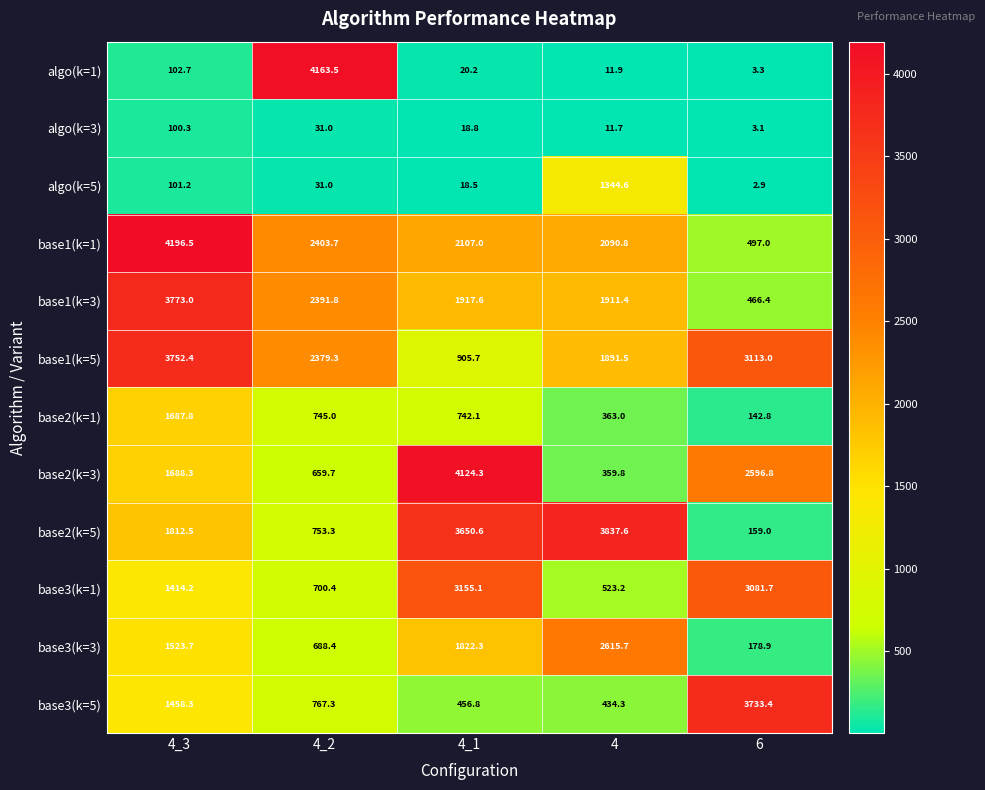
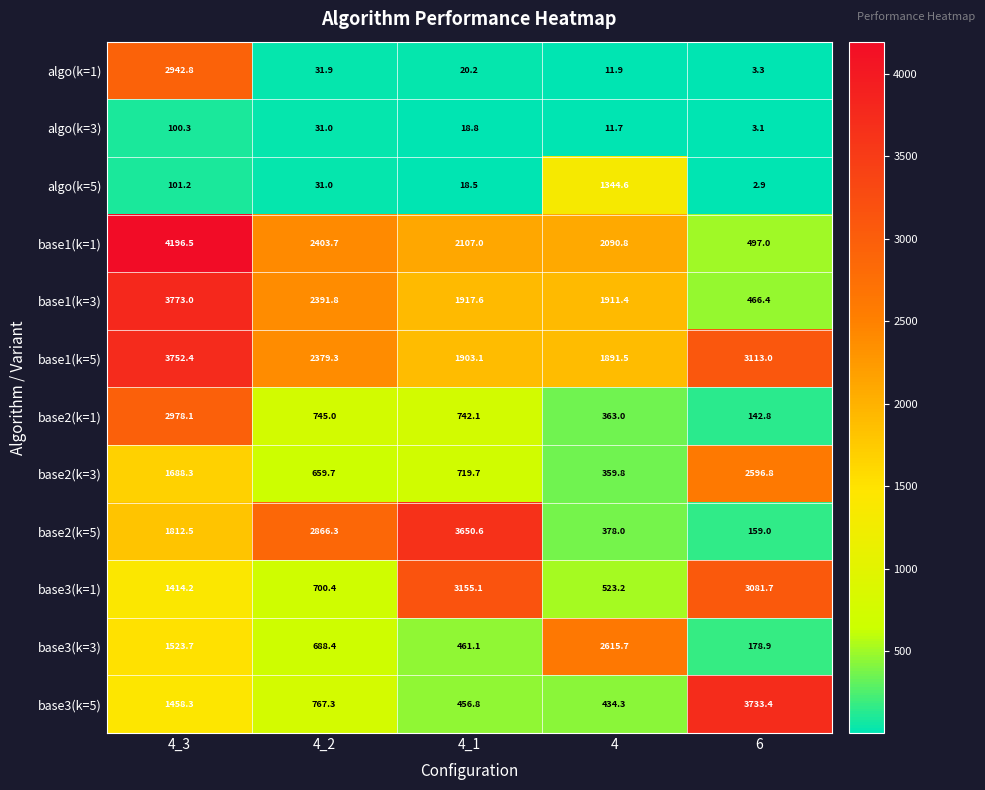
  {
    "algo(k=1)": {
-     "4_3": 102.7,
-     "4_2": 4163.5,
+     "4_3": 2942.8,
+     "4_2": 31.9,
      "4_1": 20.2,
      "4": 11.9,
      "6": 3.3
    },
    "algo(k=3)": {
      "4_3": 100.3,
      "4_2": 31.0,
      "4_1": 18.8,
      "4": 11.7,
      "6": 3.1
    },
    "algo(k=5)": {
      "4_3": 101.2,
      "4_2": 31.0,
      "4_1": 18.5,
      "4": 1344.6,
      "6": 2.9
    },
    "base1(k=1)": {
      "4_3": 4196.5,
      "4_2": 2403.7,
      "4_1": 2107.0,
      "4": 2090.8,
      "6": 497.0
    },
    "base1(k=3)": {
      "4_3": 3773.0,
      "4_2": 2391.8,
      "4_1": 1917.6,
      "4": 1911.4,
      "6": 466.4
    },
    "base1(k=5)": {
      "4_3": 3752.4,
      "4_2": 2379.3,
-     "4_1": 905.7,
+     "4_1": 1903.1,
      "4": 1891.5,
      "6": 3113.0
    },
    "base2(k=1)": {
-     "4_3": 1687.8,
+     "4_3": 2978.1,
      "4_2": 745.0,
      "4_1": 742.1,
      "4": 363.0,
      "6": 142.8
    },
    "base2(k=3)": {
      "4_3": 1688.3,
      "4_2": 659.7,
-     "4_1": 4124.3,
+     "4_1": 719.7,
      "4": 359.8,
      "6": 2596.8
    },
    "base2(k=5)": {
      "4_3": 1812.5,
-     "4_2": 753.3,
+     "4_2": 2866.3,
      "4_1": 3650.6,
-     "4": 3837.6,
+     "4": 378.0,
      "6": 159.0
    },
    "base3(k=1)": {
      "4_3": 1414.2,
      "4_2": 700.4,
      "4_1": 3155.1,
      "4": 523.2,
      "6": 3081.7
    },
    "base3(k=3)": {
      "4_3": 1523.7,
      "4_2": 688.4,
-     "4_1": 1822.3,
+     "4_1": 461.1,
      "4": 2615.7,
      "6": 178.9
    },
    "base3(k=5)": {
      "4_3": 1458.3,
      "4_2": 767.3,
      "4_1": 456.8,
      "4": 434.3,
      "6": 3733.4
    }
  }
